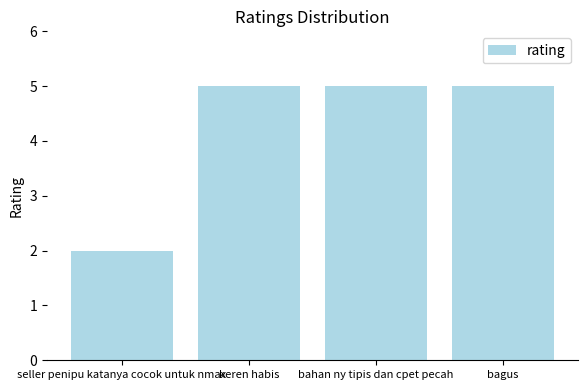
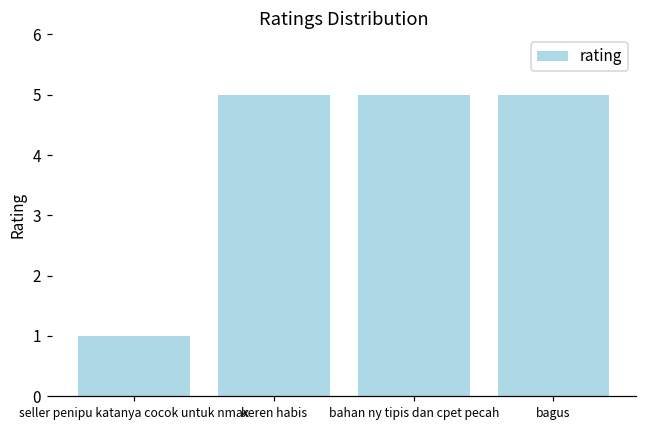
  {
-   "seller penipu katanya cocok untuk nmax": 2,
+   "seller penipu katanya cocok untuk nmax": 1,
    "keren habis": 5,
    "bahan ny tipis dan cpet pecah": 5,
    "bagus": 5
  }
